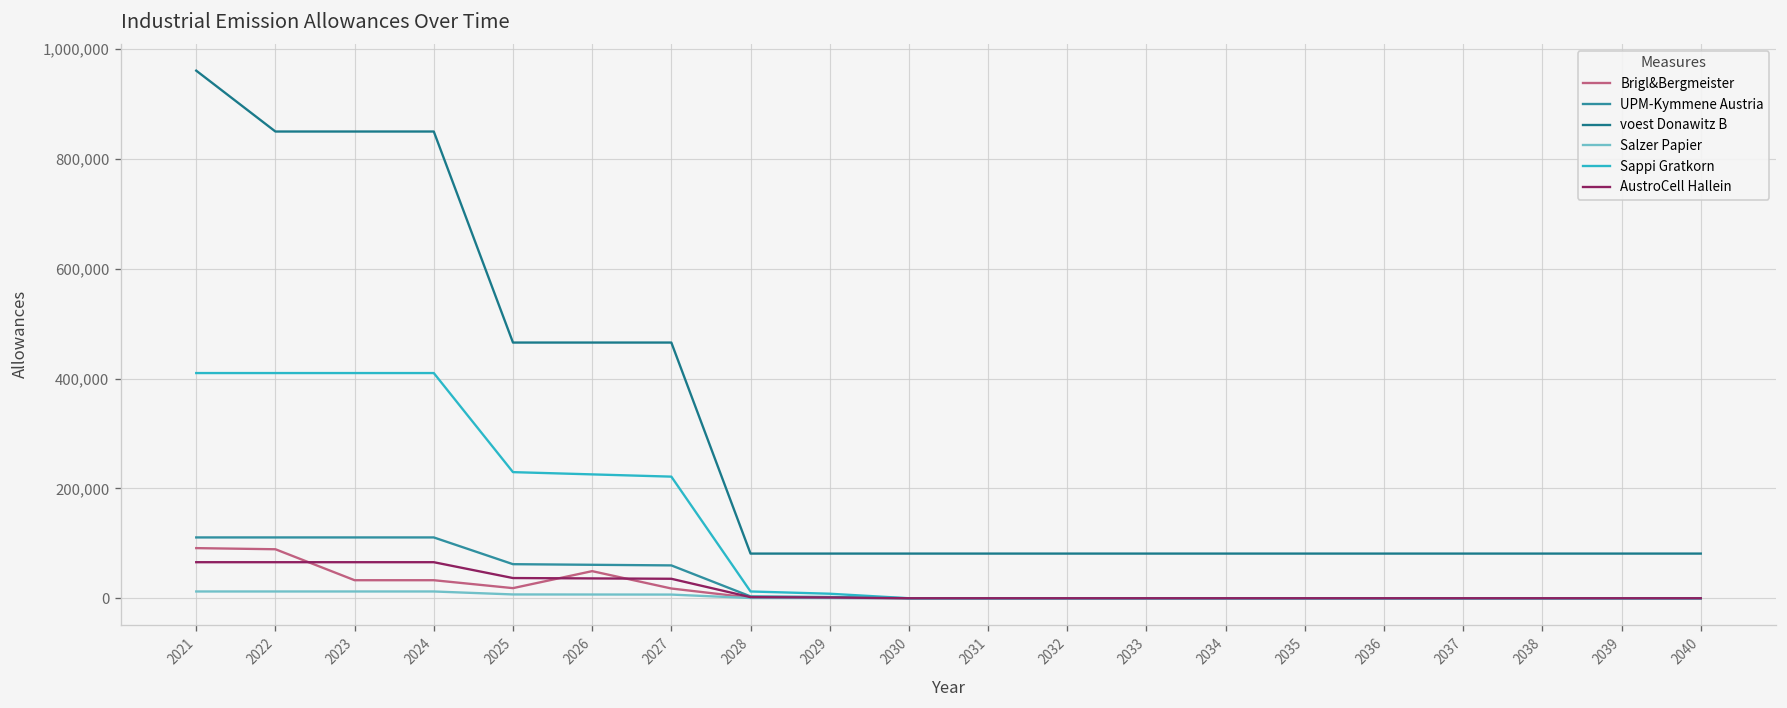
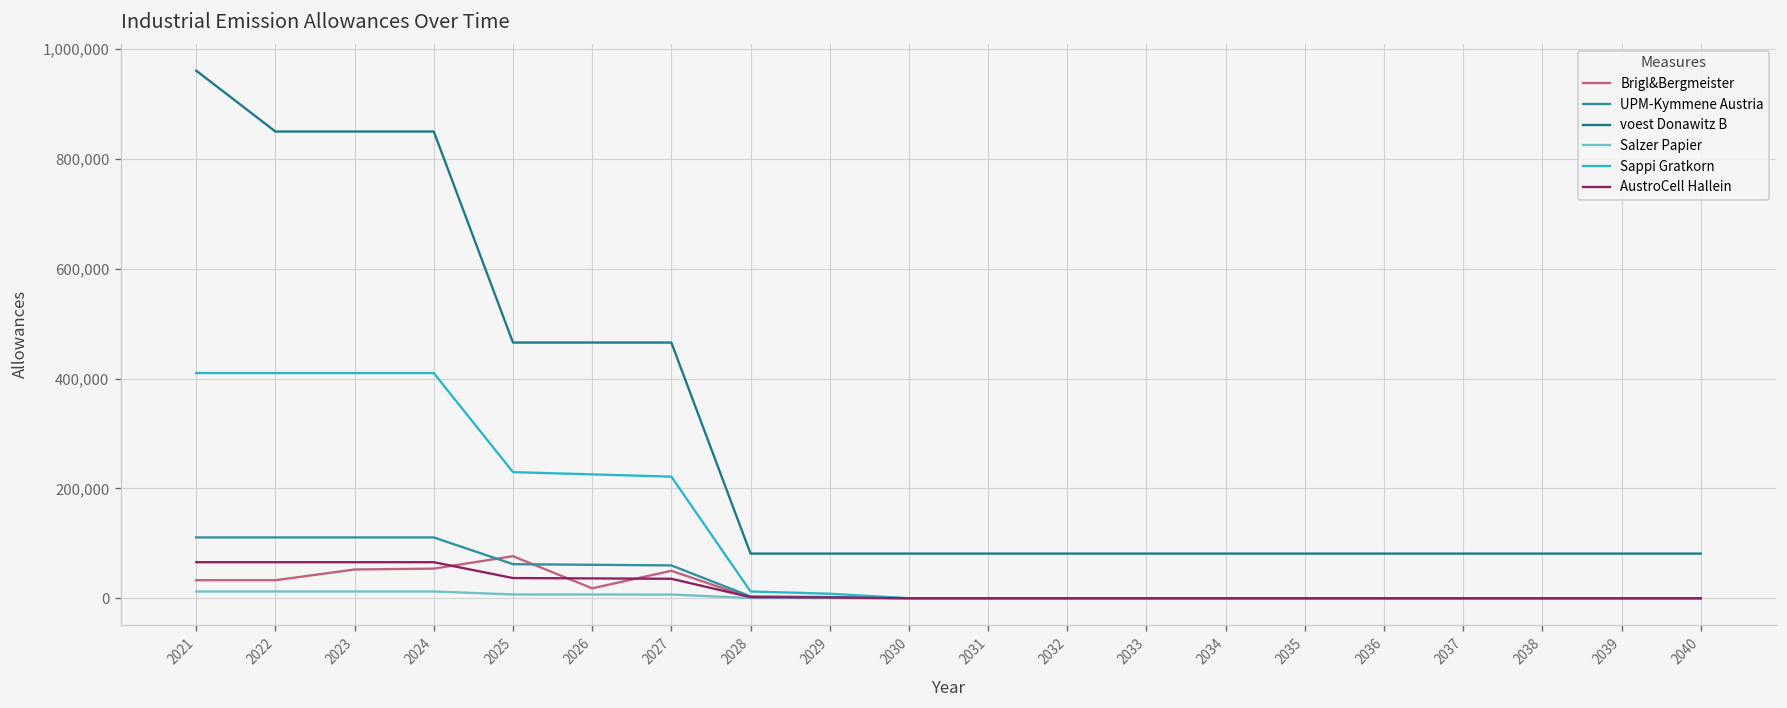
  {
    "Brigl&Bergmeister": {
-     "2021": "90,000",
-     "2022": "90,000",
-     "2023": "30,000",
-     "2024": "30,000",
-     "2025": "20,000",
-     "2026": "50,000",
-     "2027": "20,000"
+     "2021": "30,000",
+     "2022": "30,000",
+     "2023": "50,000",
+     "2024": "50,000",
+     "2025": "80,000",
+     "2026": "20,000",
+     "2027": "50,000"
    },
    "Salzer Papier": {
      "2021": "10,000",
      "2022": "10,000",
      "2023": "10,000",
      "2024": "10,000",
      "2025": "10,000",
      "2026": "10,000",
      "2027": "10,000"
    },
    "AustroCell Hallein": {
      "2021": "70,000",
      "2022": "70,000",
      "2023": "70,000",
      "2024": "70,000",
      "2025": "40,000",
      "2026": "40,000",
      "2027": "40,000"
    }
  }
